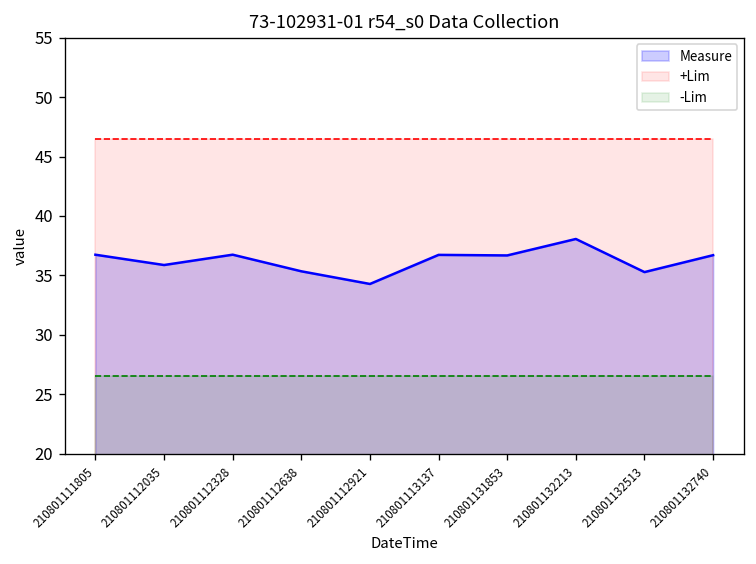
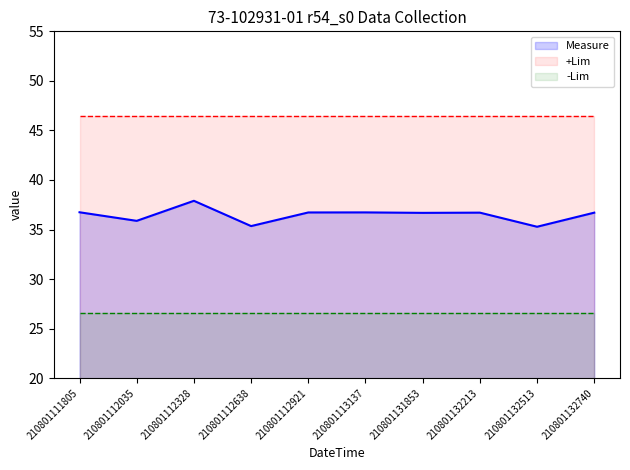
  {
    "Measure": {
      "210801111805": 37,
      "210801112035": 36,
-     "210801112328": 37,
+     "210801112328": 38,
      "210801112638": 35,
-     "210801112921": 34,
+     "210801112921": 37,
      "210801113137": 37,
      "210801131853": 37,
-     "210801132213": 38,
+     "210801132213": 37,
      "210801132513": 35,
      "210801132740": 37
    }
  }
